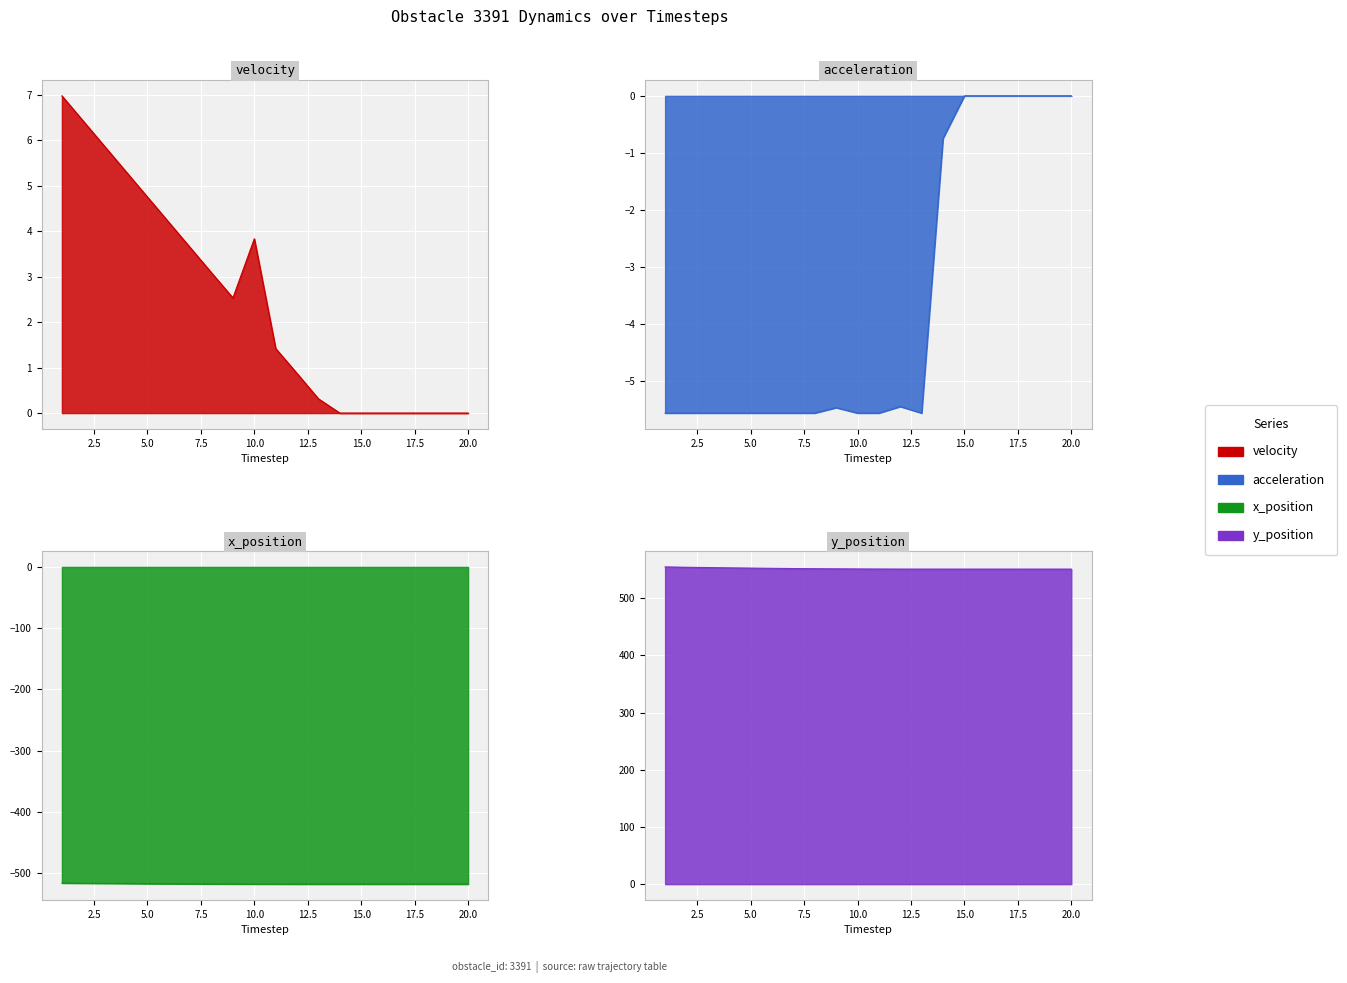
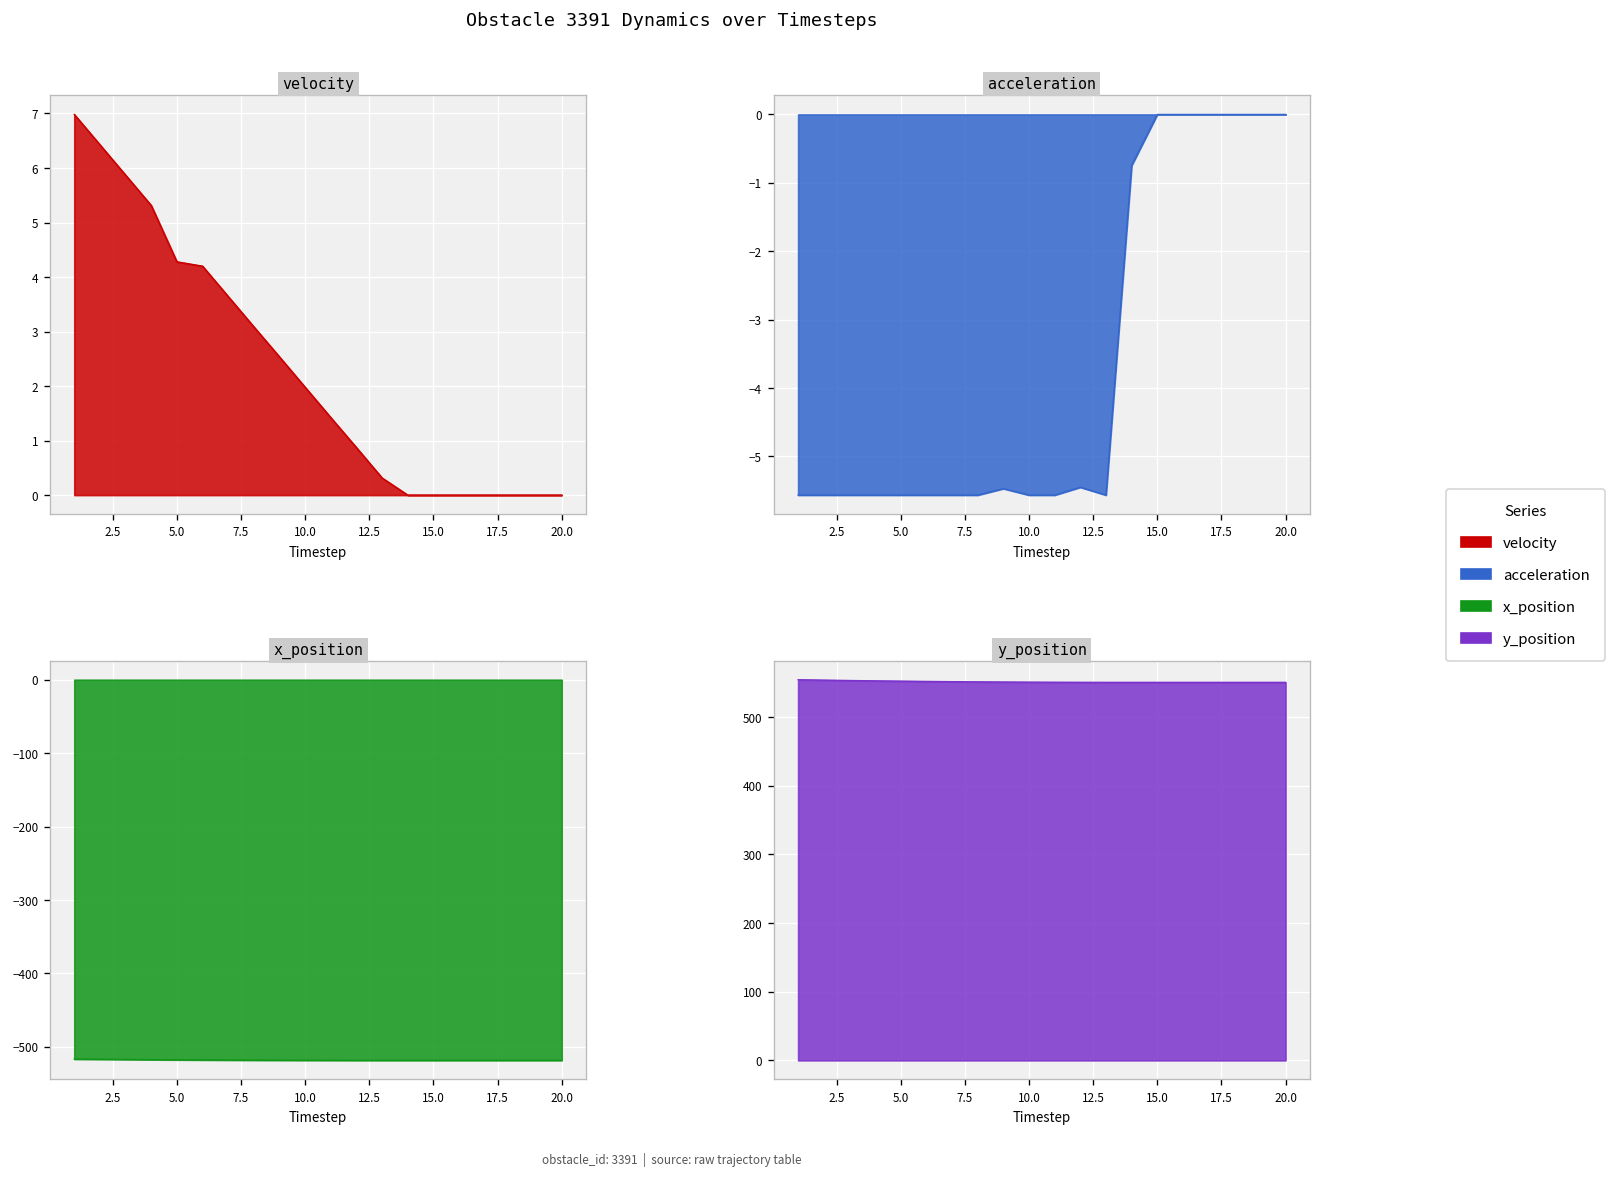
  {
    "velocity": {
-     "5.0": 4.8,
-     "10.0": 3.8,
+     "5.0": 4.3,
+     "10.0": 2.0,
      "15.0": 0.0,
      "20.0": 0.0
    },
    "y_position": {
      "5.0": 550,
      "10.0": 550,
      "15.0": 550,
      "20.0": 550
    }
  }
